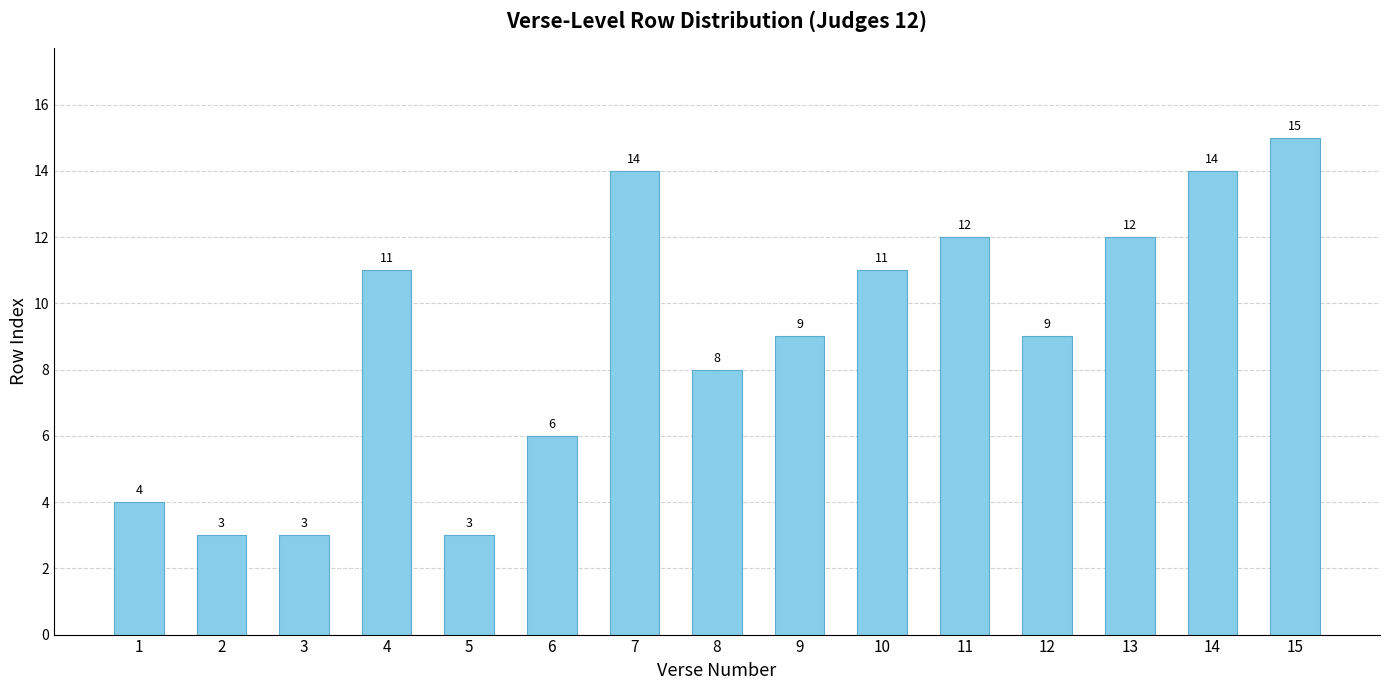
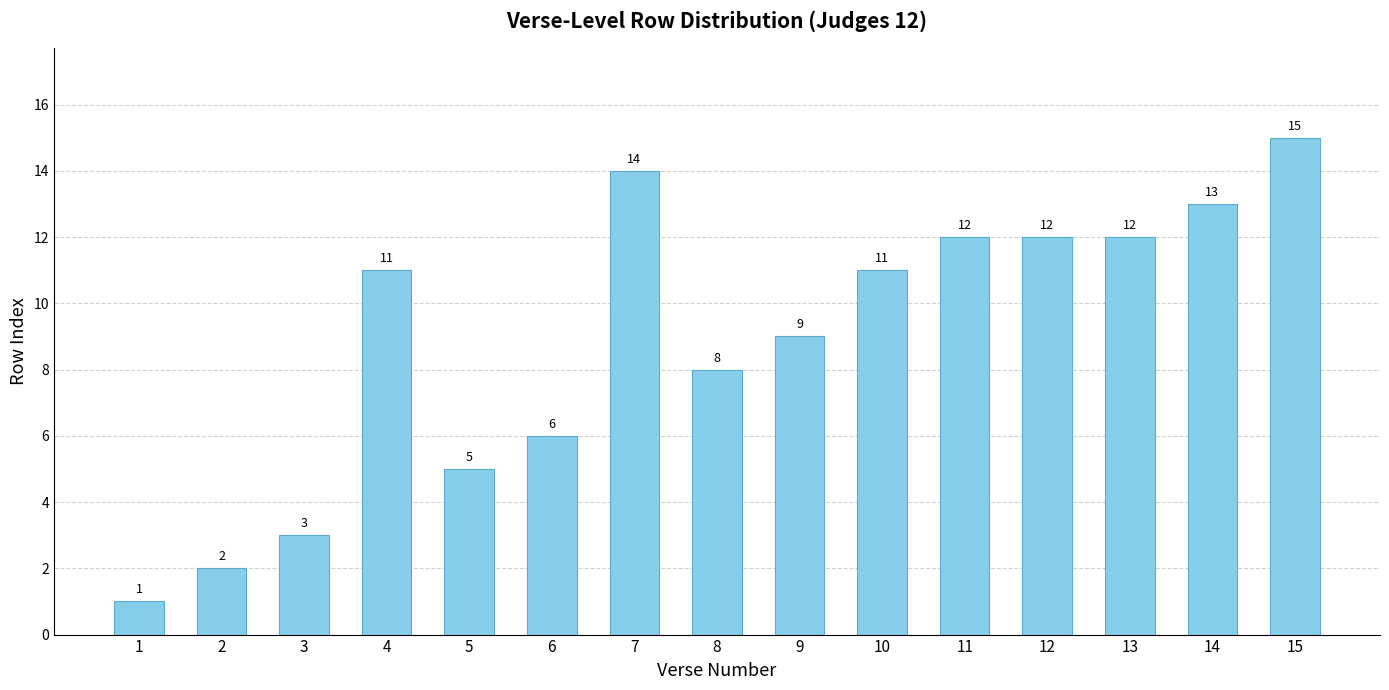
  {
-   "1": 4,
-   "2": 3,
+   "1": 1,
+   "2": 2,
    "3": 3,
    "4": 11,
-   "5": 3,
+   "5": 5,
    "6": 6,
    "7": 14,
    "8": 8,
    "9": 9,
    "10": 11,
    "11": 12,
-   "12": 9,
+   "12": 12,
    "13": 12,
-   "14": 14,
+   "14": 13,
    "15": 15
  }
